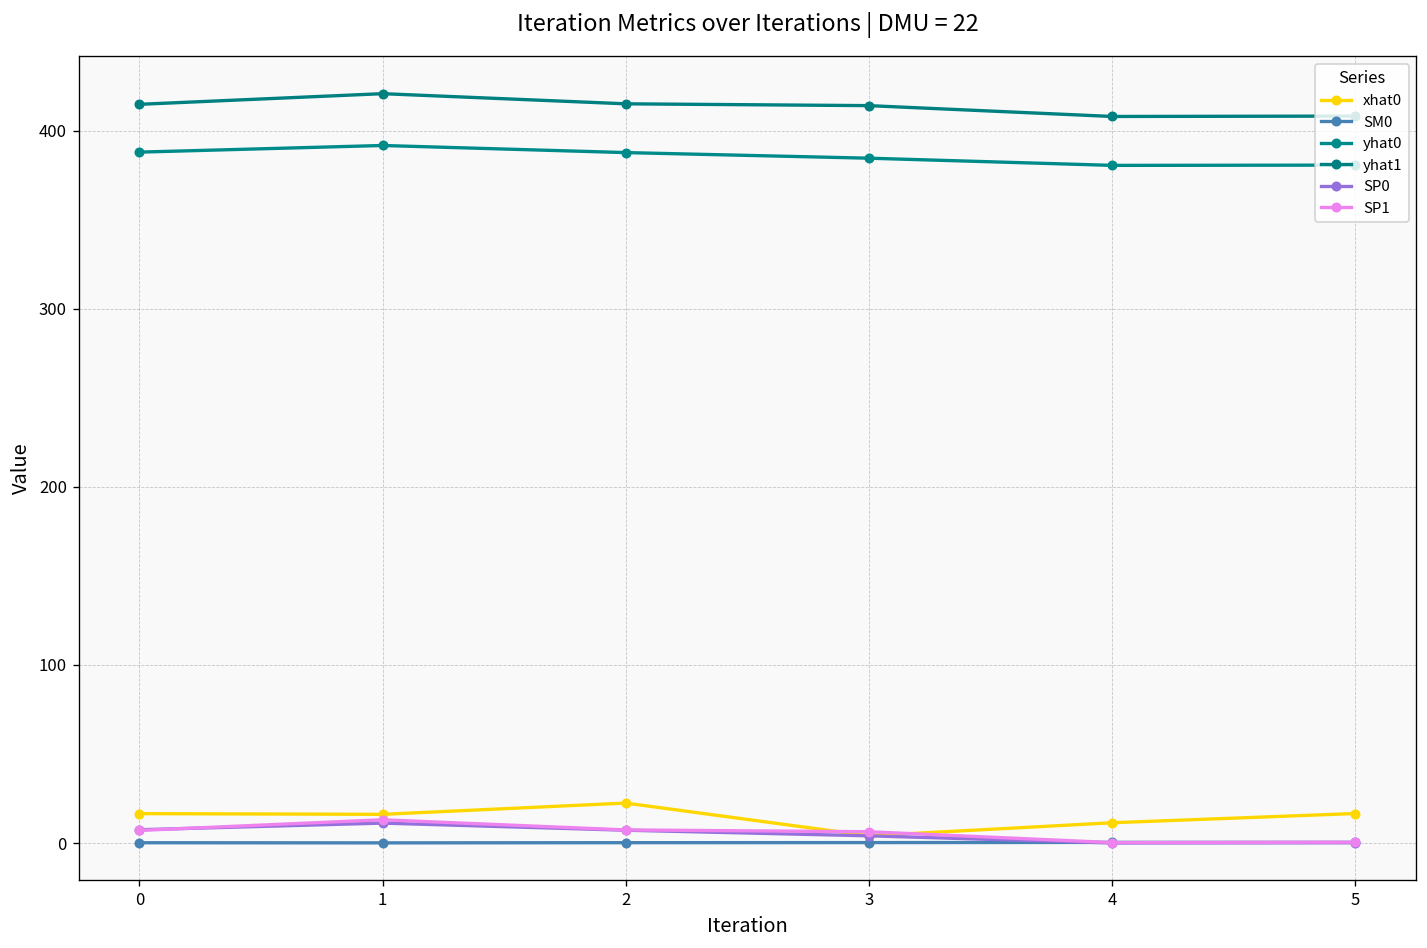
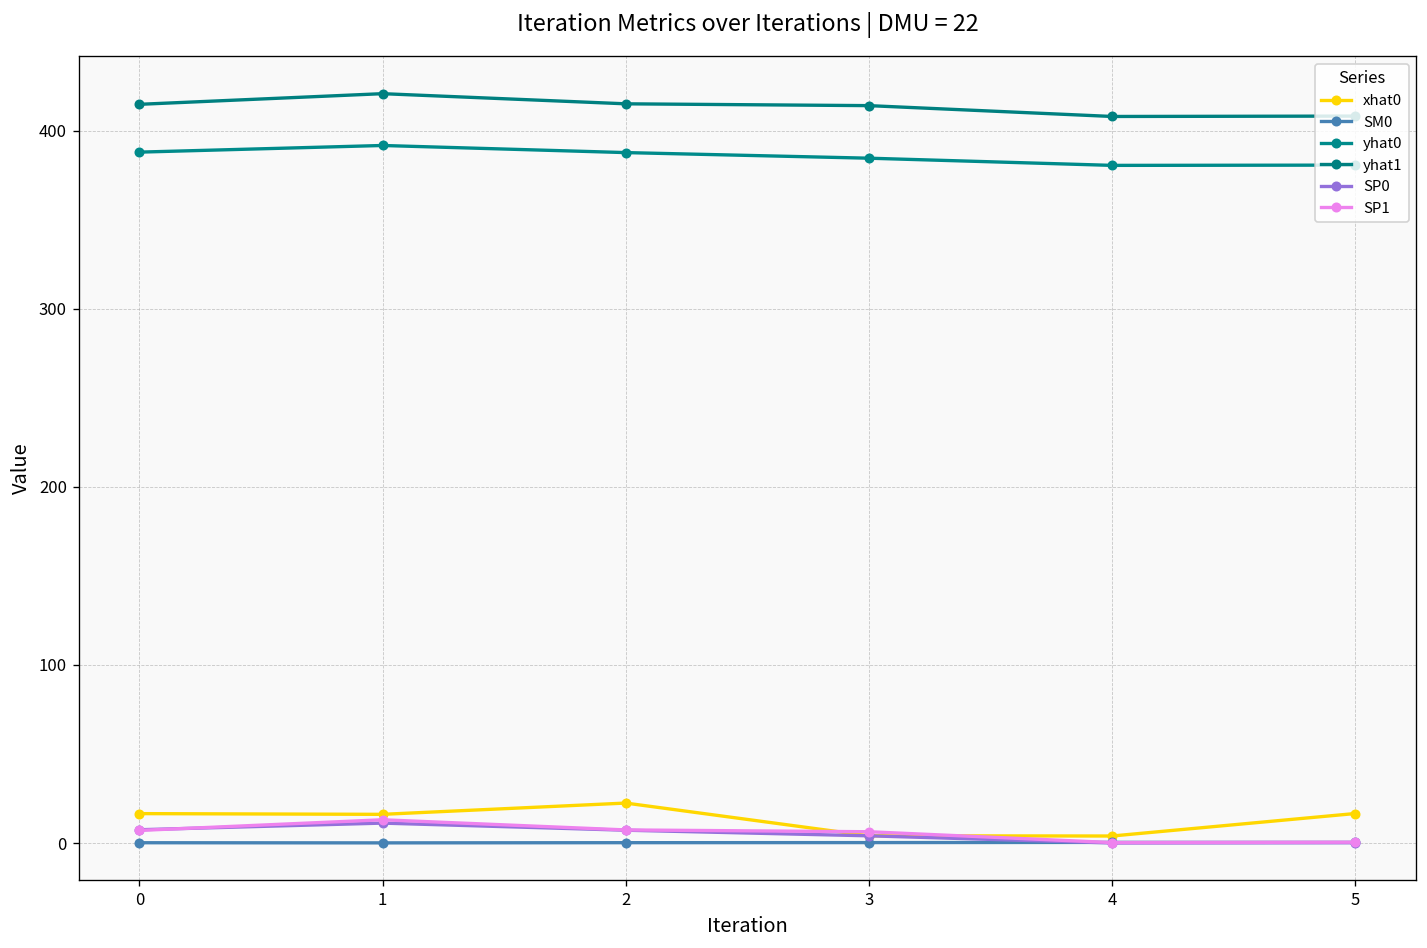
  {
    "xhat0": {
      "0": 16,
      "1": 16,
      "2": 22,
-     "4": 11,
+     "4": 4,
      "5": 17
    },
    "SM0": {
      "0": 0,
      "1": 0,
      "2": 0,
      "3": 0
    },
    "SP0": {
      "1": 11
    },
    "SP1": {
      "1": 13,
      "3": 6
    }
  }
